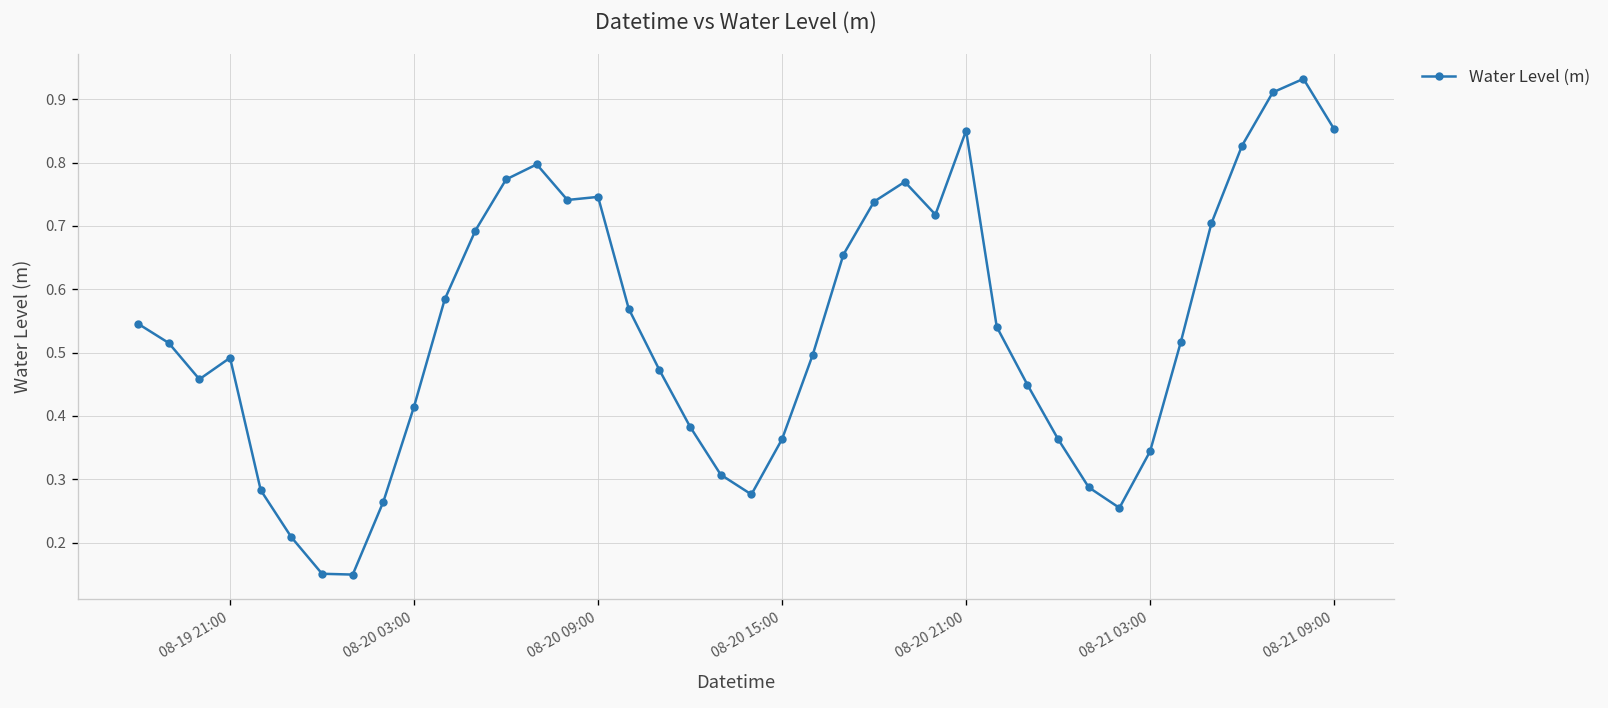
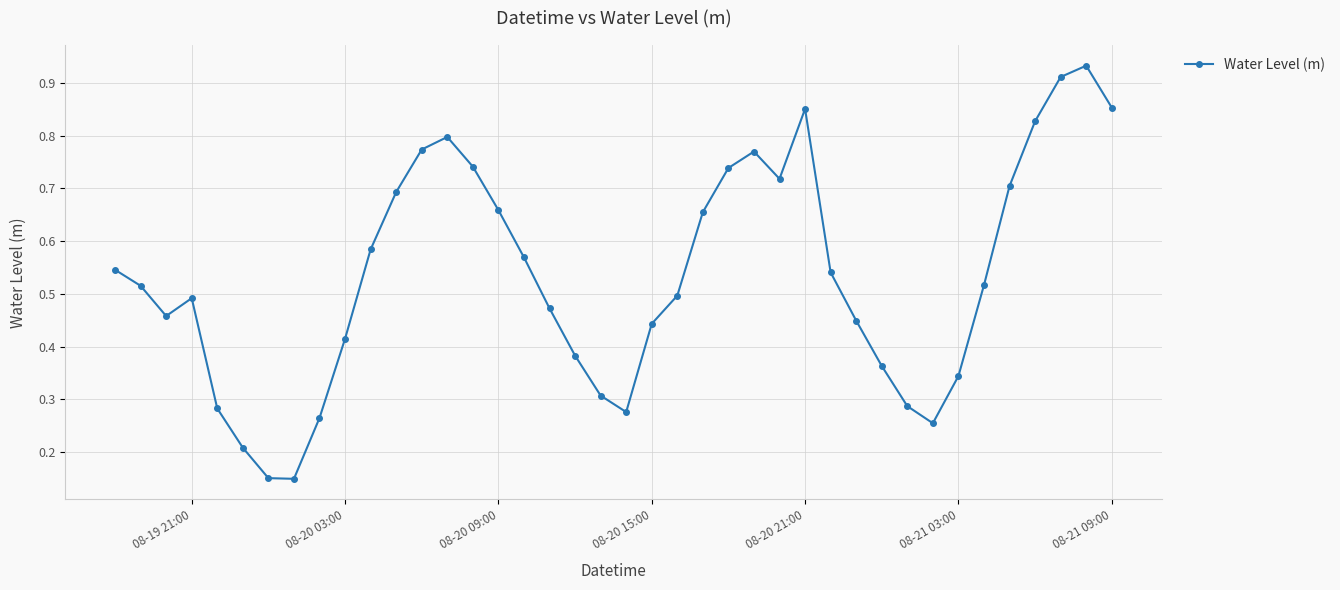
  {
    "08-19 21:00": 0.49,
    "08-20 03:00": 0.41,
-   "08-20 09:00": 0.75,
-   "08-20 15:00": 0.36,
+   "08-20 09:00": 0.66,
+   "08-20 15:00": 0.44,
    "08-20 21:00": 0.85,
    "08-21 03:00": 0.34,
    "08-21 09:00": 0.85
  }
